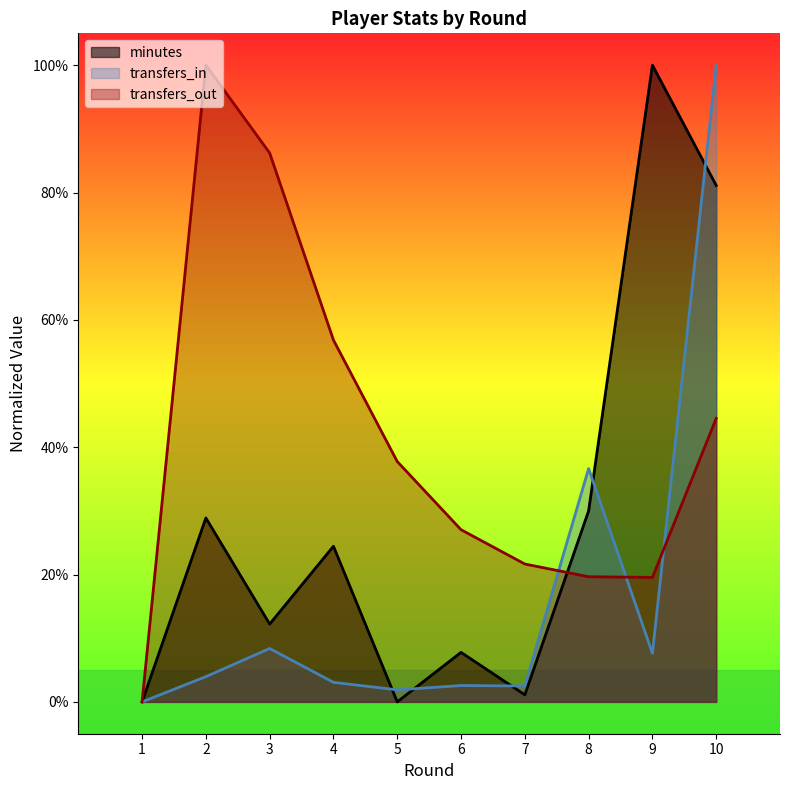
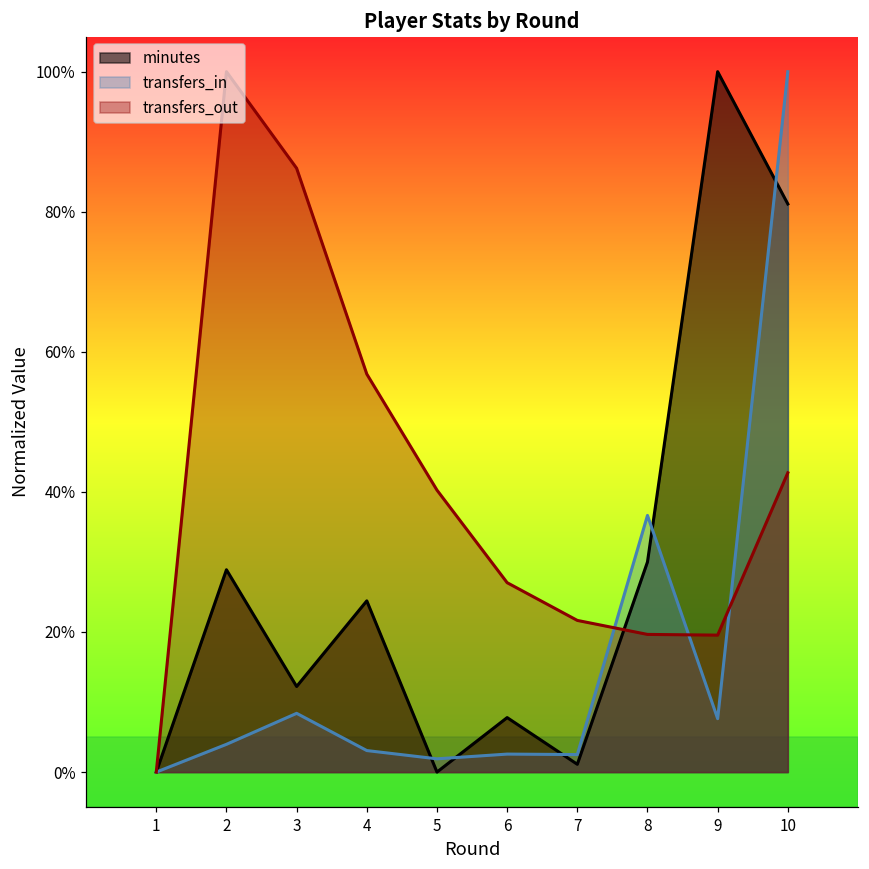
  {
    "minutes": {
      "2": "29%",
      "3": "12%",
      "4": "24%",
      "6": "8%",
      "8": "30%",
      "9": "100%",
      "10": "81%"
    },
    "transfers_in": {
      "3": "8%",
      "8": "37%",
      "9": "8%",
      "10": "100%"
    },
    "transfers_out": {
      "3": "86%",
      "4": "57%",
-     "5": "38%",
+     "5": "40%",
      "6": "27%",
      "7": "22%",
      "8": "20%",
      "9": "20%",
-     "10": "45%"
+     "10": "43%"
    }
  }
